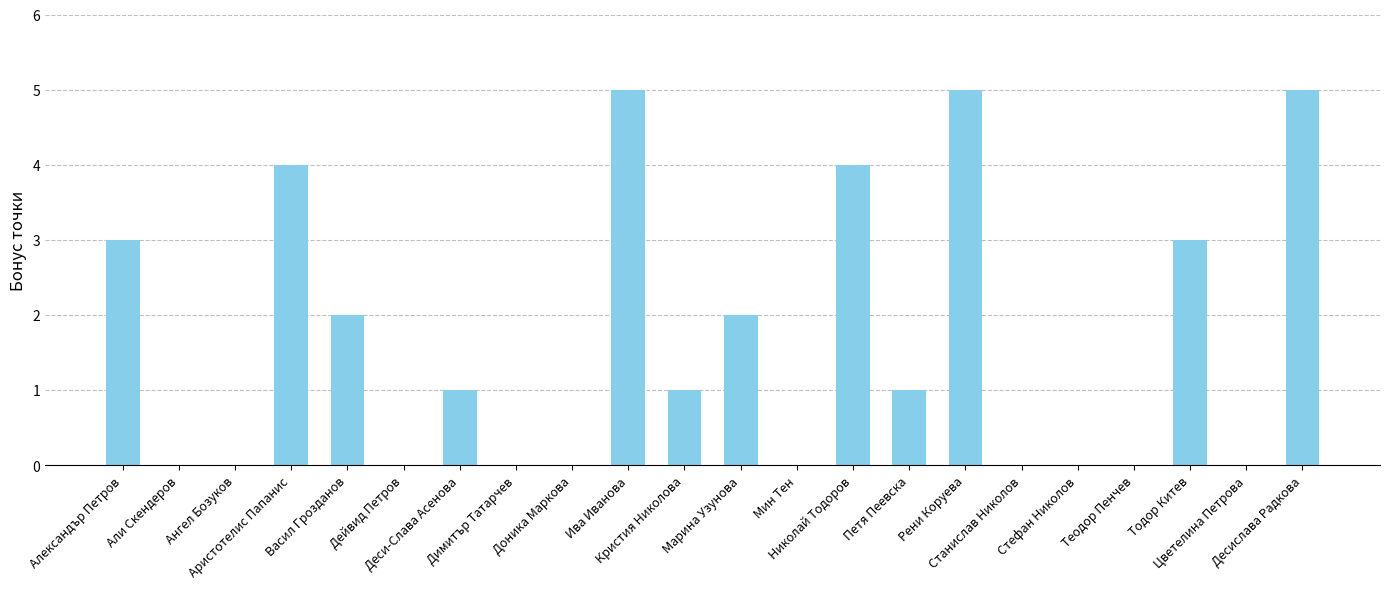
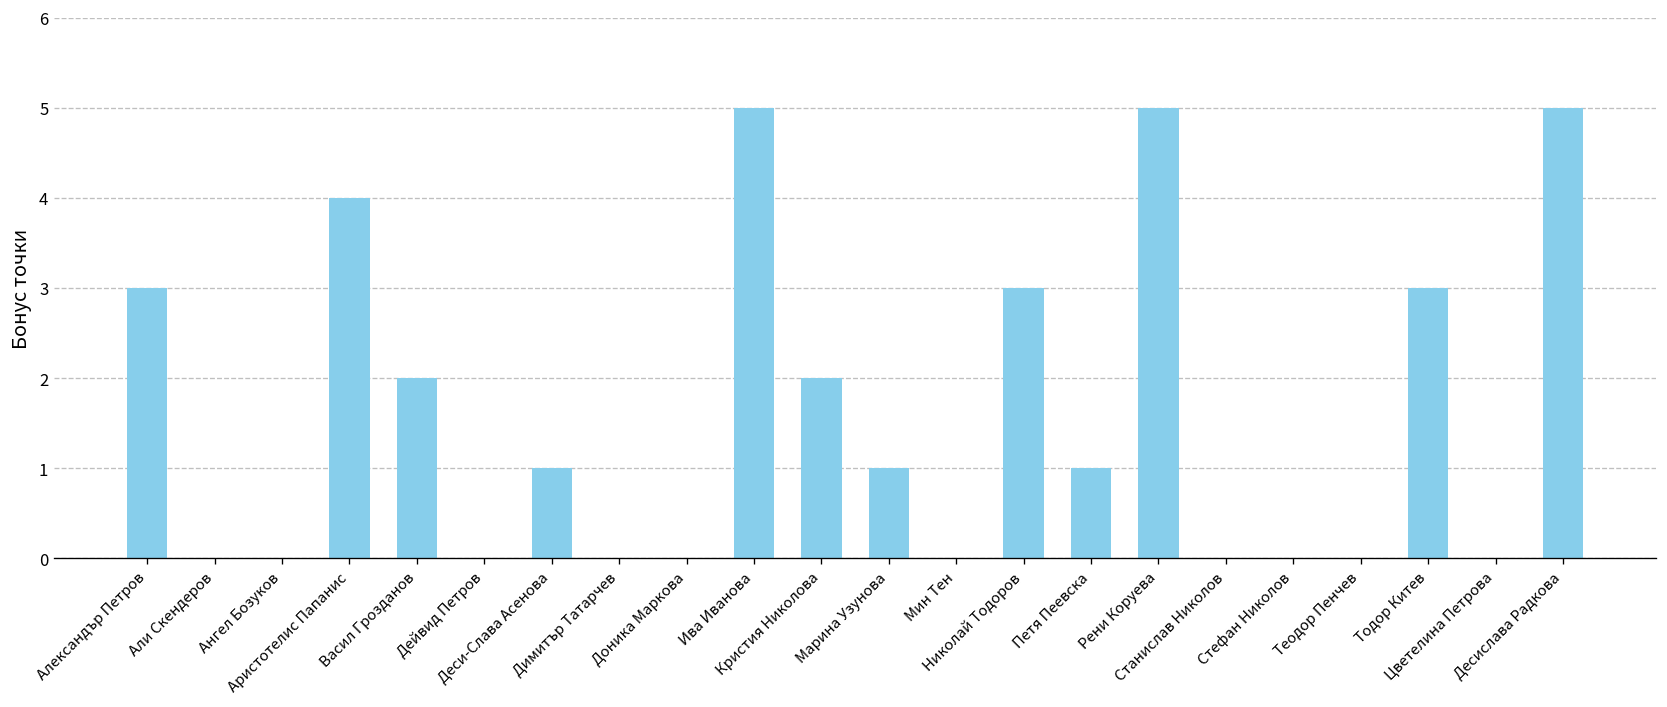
  {
    "Александър Петров": 3,
    "Али Скендеров": 0,
    "Ангел Бозуков": 0,
    "Аристотелис Папанис": 4,
    "Васил Грозданов": 2,
    "Дейвид Петров": 0,
    "Деси-Слава Асенова": 1,
    "Димитър Татарчев": 0,
    "Доника Маркова": 0,
    "Ива Иванова": 5,
-   "Кристия Николова": 1,
-   "Марина Узунова": 2,
+   "Кристия Николова": 2,
+   "Марина Узунова": 1,
    "Мин Тен": 0,
-   "Николай Тодоров": 4,
+   "Николай Тодоров": 3,
    "Петя Пеевска": 1,
    "Рени Коруева": 5,
    "Станислав Николов": 0,
    "Стефан Николов": 0,
    "Теодор Пенчев": 0,
    "Тодор Китев": 3,
    "Цветелина Петрова": 0,
    "Десислава Радкова": 5
  }
